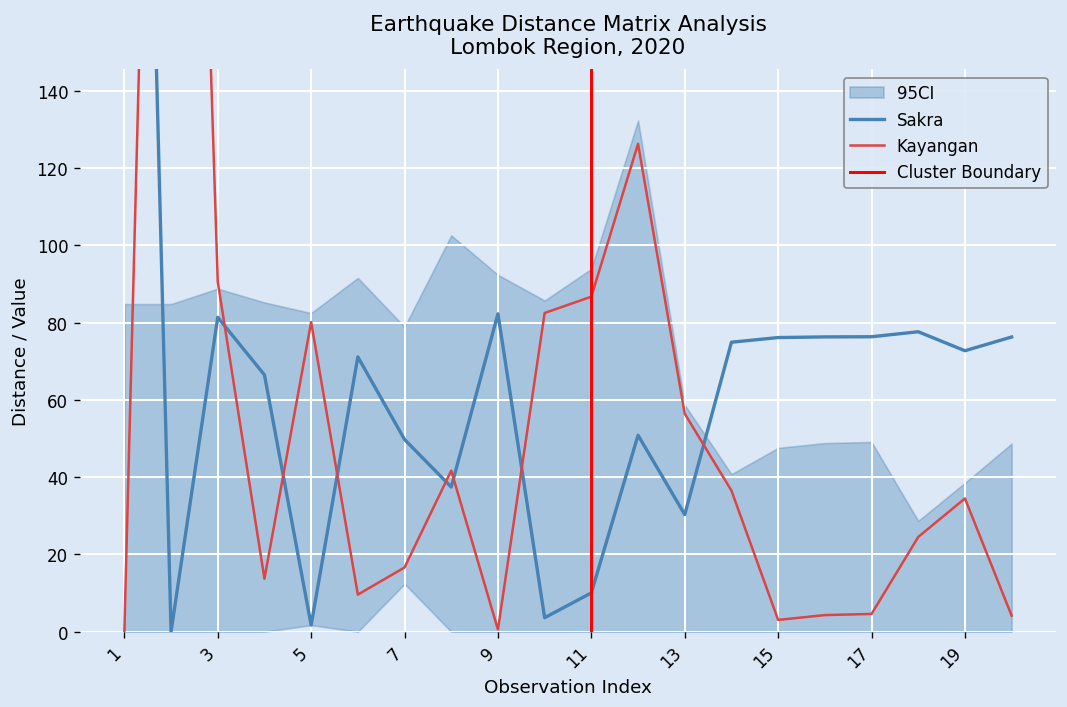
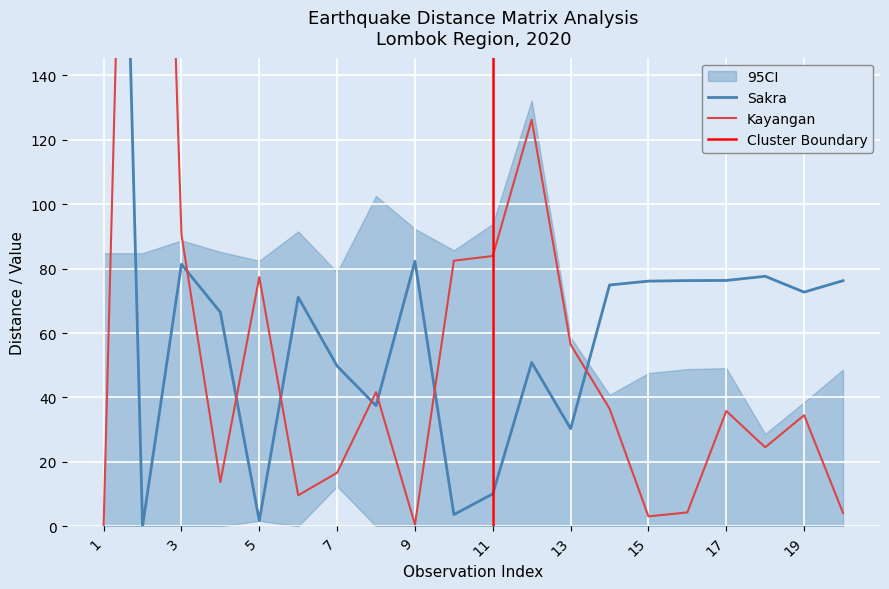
  {
    "Kayangan": {
      "1": 0,
      "3": 91,
-     "5": 80,
+     "5": 77,
      "7": 17,
      "9": 1,
-     "11": 87,
+     "11": 84,
      "13": 56,
      "15": 3,
-     "17": 5,
+     "17": 36,
      "19": 34
    }
  }
